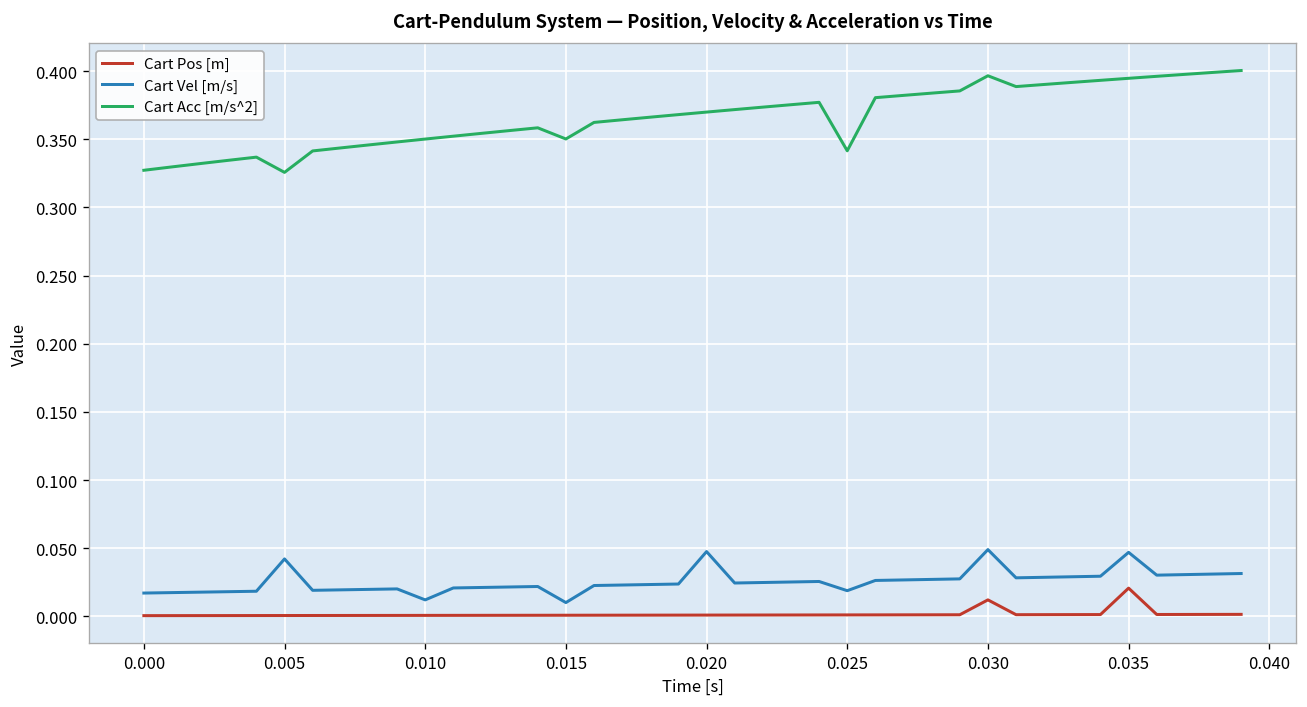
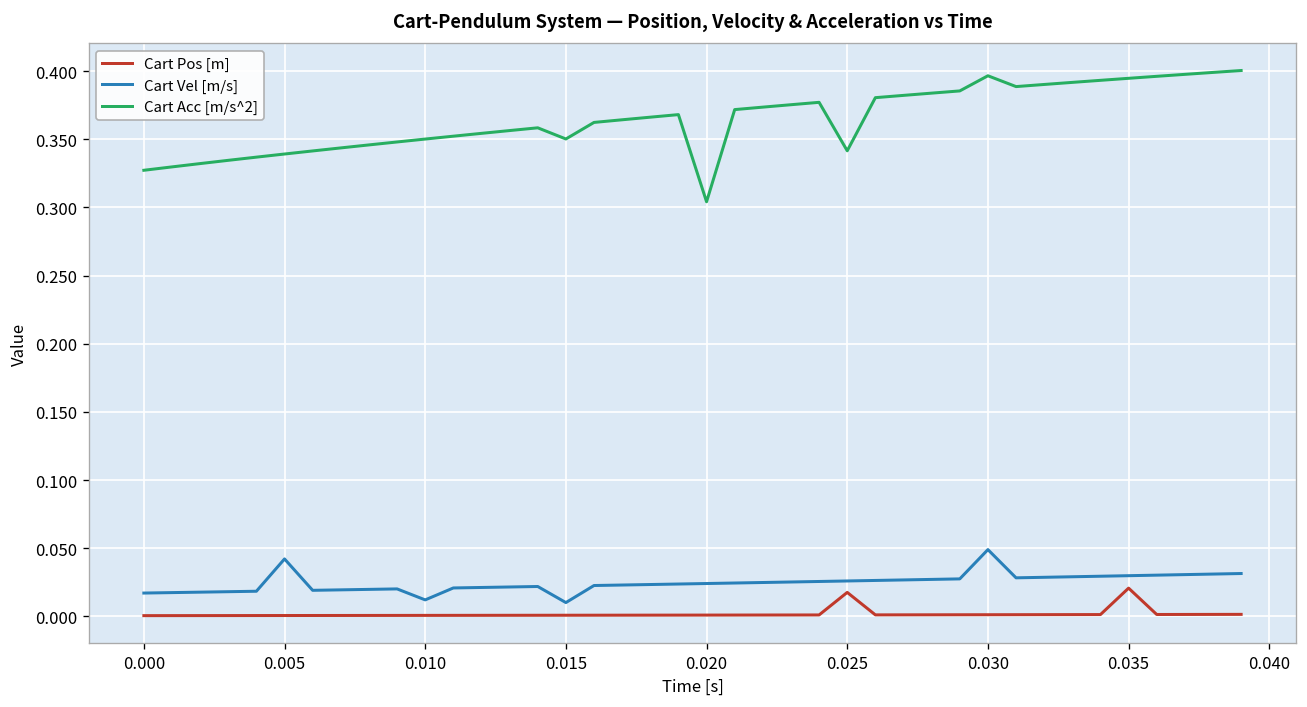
  {
    "Cart Pos [m]": {
      "0.000": 0.001,
      "0.005": 0.001,
      "0.010": 0.001,
      "0.015": 0.001,
      "0.020": 0.001,
-     "0.025": 0.001,
-     "0.030": 0.012,
+     "0.025": 0.018,
+     "0.030": 0.001,
      "0.035": 0.021
    },
    "Cart Vel [m/s]": {
      "0.000": 0.017,
      "0.005": 0.042,
      "0.010": 0.012,
      "0.015": 0.010,
-     "0.020": 0.048,
-     "0.025": 0.019,
+     "0.020": 0.024,
+     "0.025": 0.026,
      "0.030": 0.049,
-     "0.035": 0.047
+     "0.035": 0.030
    },
    "Cart Acc [m/s^2]": {
      "0.000": 0.327,
-     "0.005": 0.326,
+     "0.005": 0.339,
      "0.010": 0.350,
      "0.015": 0.350,
-     "0.020": 0.370,
+     "0.020": 0.304,
      "0.025": 0.342,
      "0.030": 0.397,
      "0.035": 0.395
    }
  }
